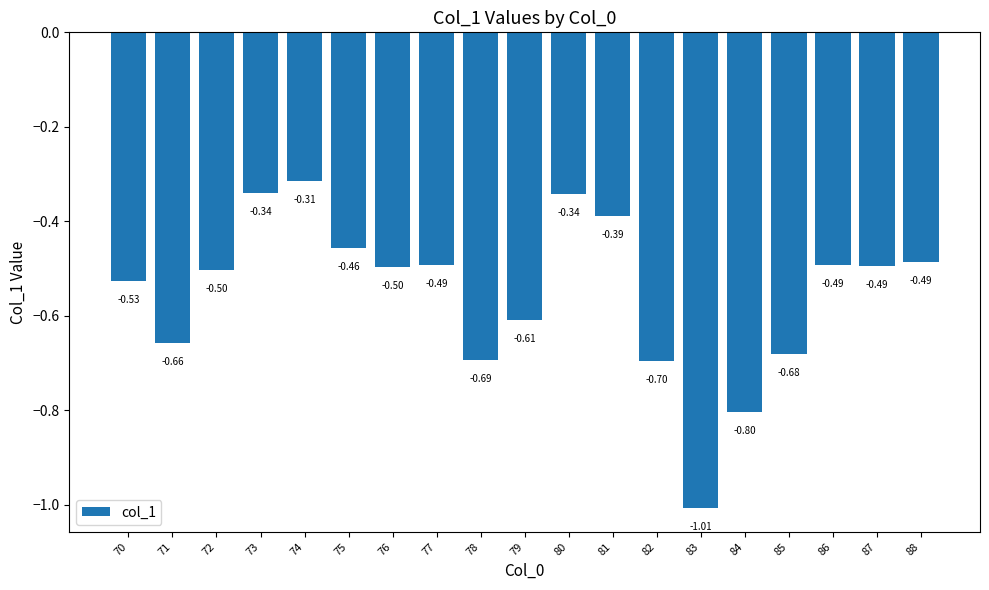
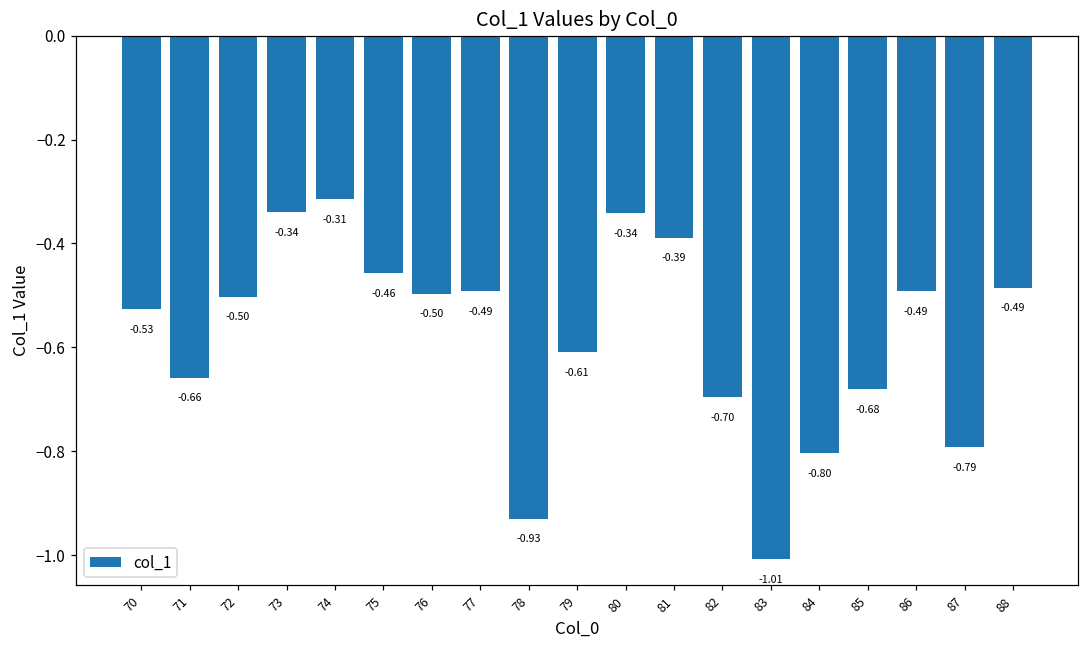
  {
    "70": -0.53,
    "71": -0.66,
    "72": -0.50,
    "73": -0.34,
    "74": -0.31,
    "75": -0.46,
    "76": -0.50,
    "77": -0.49,
-   "78": -0.69,
+   "78": -0.93,
    "79": -0.61,
    "80": -0.34,
    "81": -0.39,
    "82": -0.70,
    "83": -1.01,
    "84": -0.80,
    "85": -0.68,
    "86": -0.49,
-   "87": -0.49,
+   "87": -0.79,
    "88": -0.49
  }
